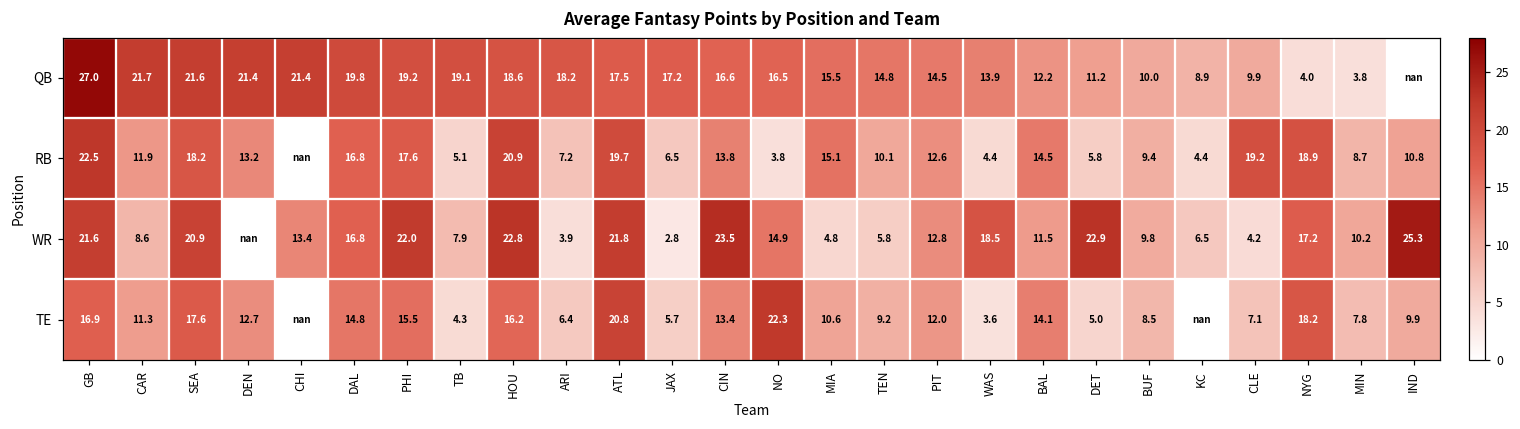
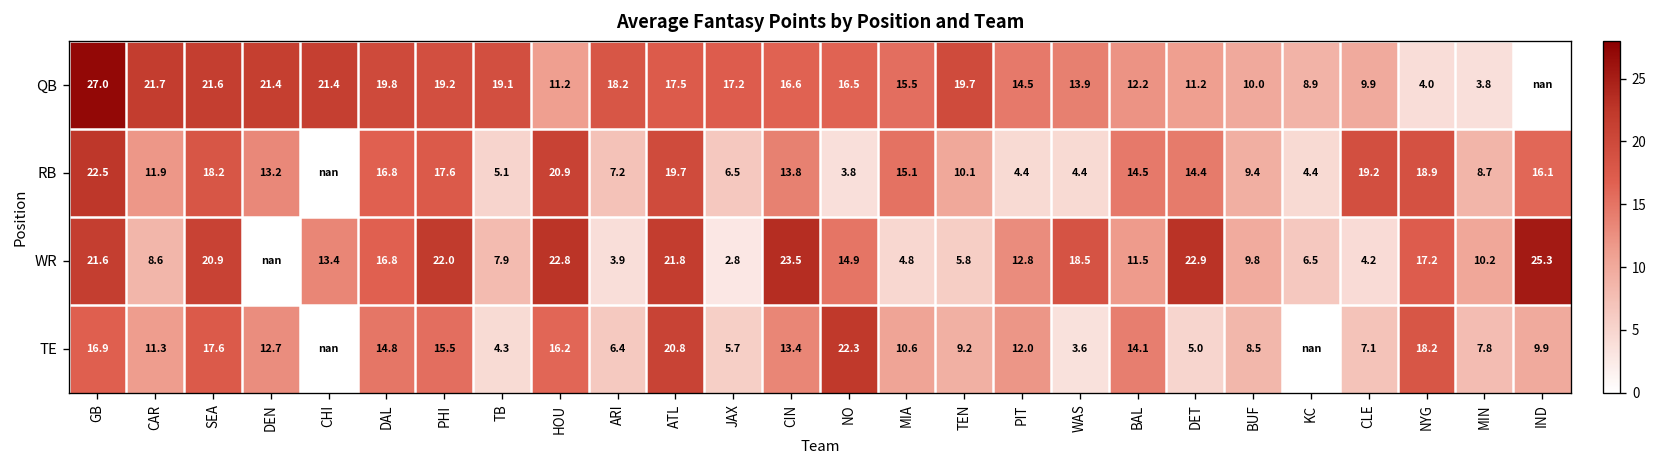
  {
    "QB": {
      "GB": 27.0,
      "CAR": 21.7,
      "SEA": 21.6,
      "DEN": 21.4,
      "CHI": 21.4,
      "DAL": 19.8,
      "PHI": 19.2,
      "TB": 19.1,
-     "HOU": 18.6,
+     "HOU": 11.2,
      "ARI": 18.2,
      "ATL": 17.5,
      "JAX": 17.2,
      "CIN": 16.6,
      "NO": 16.5,
      "MIA": 15.5,
-     "TEN": 14.8,
+     "TEN": 19.7,
      "PIT": 14.5,
      "WAS": 13.9,
      "BAL": 12.2,
      "DET": 11.2,
      "BUF": 10.0,
      "KC": 8.9,
      "CLE": 9.9,
      "NYG": 4.0,
      "MIN": 3.8
    },
    "RB": {
      "GB": 22.5,
      "CAR": 11.9,
      "SEA": 18.2,
      "DEN": 13.2,
      "DAL": 16.8,
      "PHI": 17.6,
      "TB": 5.1,
      "HOU": 20.9,
      "ARI": 7.2,
      "ATL": 19.7,
      "JAX": 6.5,
      "CIN": 13.8,
      "NO": 3.8,
      "MIA": 15.1,
      "TEN": 10.1,
-     "PIT": 12.6,
+     "PIT": 4.4,
      "WAS": 4.4,
      "BAL": 14.5,
-     "DET": 5.8,
+     "DET": 14.4,
      "BUF": 9.4,
      "KC": 4.4,
      "CLE": 19.2,
      "NYG": 18.9,
      "MIN": 8.7,
-     "IND": 10.8
+     "IND": 16.1
    },
    "WR": {
      "GB": 21.6,
      "CAR": 8.6,
      "SEA": 20.9,
      "CHI": 13.4,
      "DAL": 16.8,
      "PHI": 22.0,
      "TB": 7.9,
      "HOU": 22.8,
      "ARI": 3.9,
      "ATL": 21.8,
      "JAX": 2.8,
      "CIN": 23.5,
      "NO": 14.9,
      "MIA": 4.8,
      "TEN": 5.8,
      "PIT": 12.8,
      "WAS": 18.5,
      "BAL": 11.5,
      "DET": 22.9,
      "BUF": 9.8,
      "KC": 6.5,
      "CLE": 4.2,
      "NYG": 17.2,
      "MIN": 10.2,
      "IND": 25.3
    },
    "TE": {
      "GB": 16.9,
      "CAR": 11.3,
      "SEA": 17.6,
      "DEN": 12.7,
      "DAL": 14.8,
      "PHI": 15.5,
      "TB": 4.3,
      "HOU": 16.2,
      "ARI": 6.4,
      "ATL": 20.8,
      "JAX": 5.7,
      "CIN": 13.4,
      "NO": 22.3,
      "MIA": 10.6,
      "TEN": 9.2,
      "PIT": 12.0,
      "WAS": 3.6,
      "BAL": 14.1,
      "DET": 5.0,
      "BUF": 8.5,
      "CLE": 7.1,
      "NYG": 18.2,
      "MIN": 7.8,
      "IND": 9.9
    }
  }
